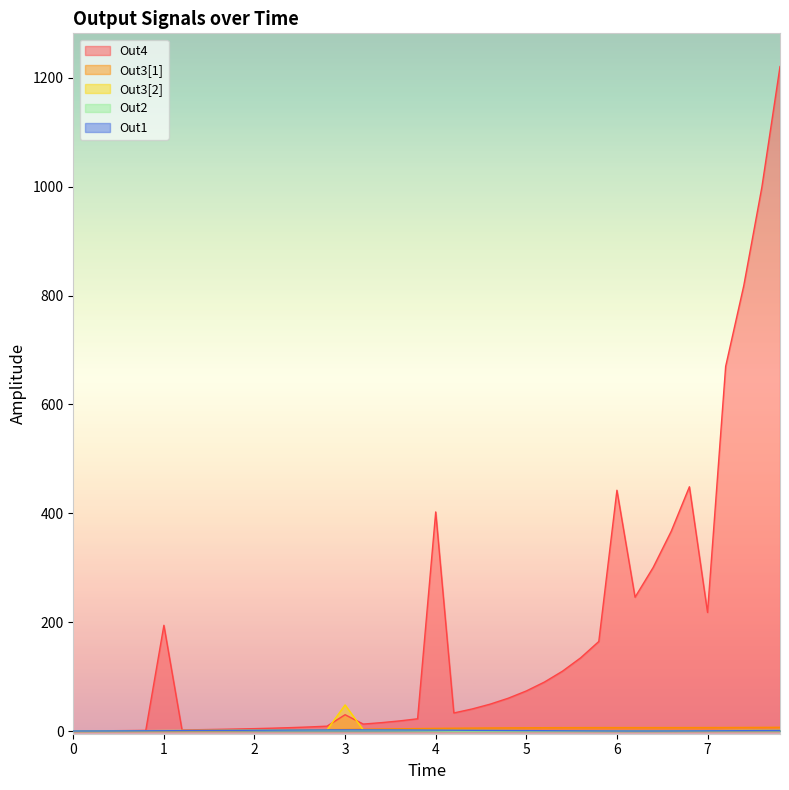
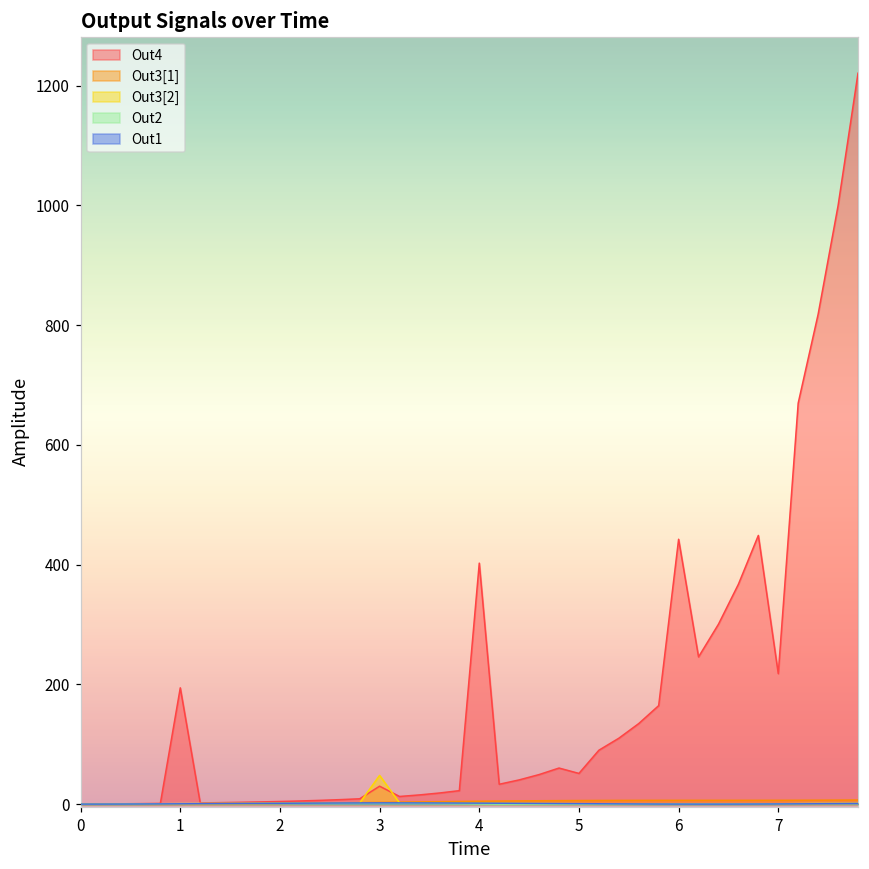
  {
    "Out4": {
      "1": 190,
      "3": 30,
      "4": 400,
-     "5": 70,
+     "5": 50,
      "6": 440,
      "7": 220
    }
  }
